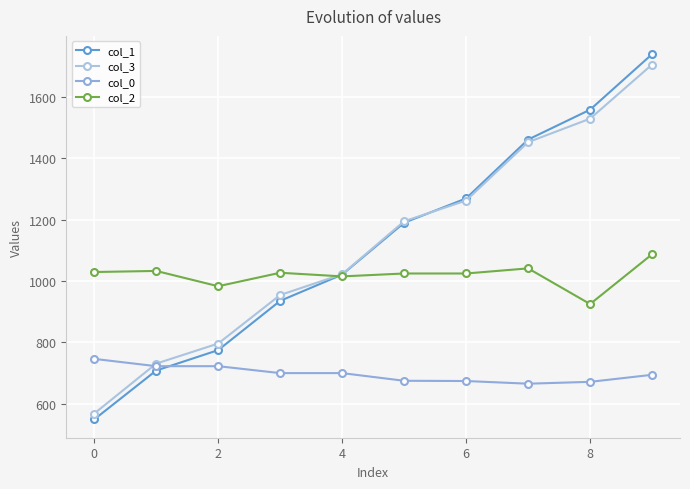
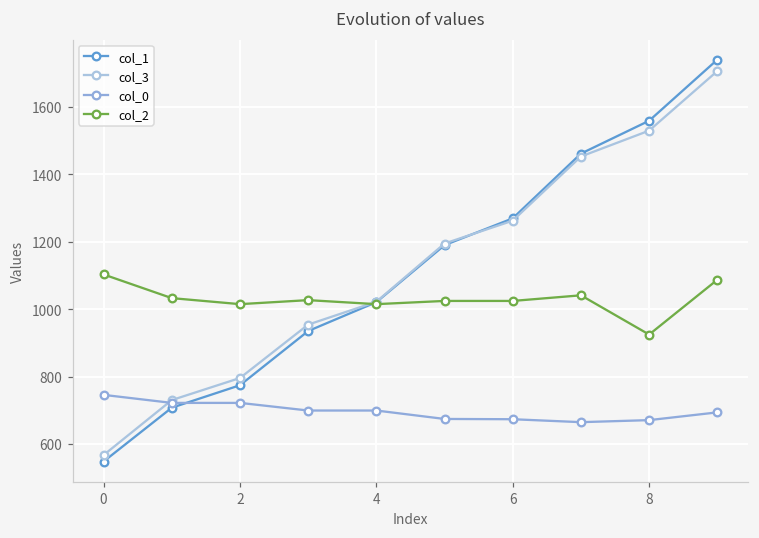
  {
    "col_2": {
-     "0": 1030,
-     "2": 980,
+     "0": 1100,
+     "2": 1010,
      "6": 1020,
      "8": 920
    }
  }
